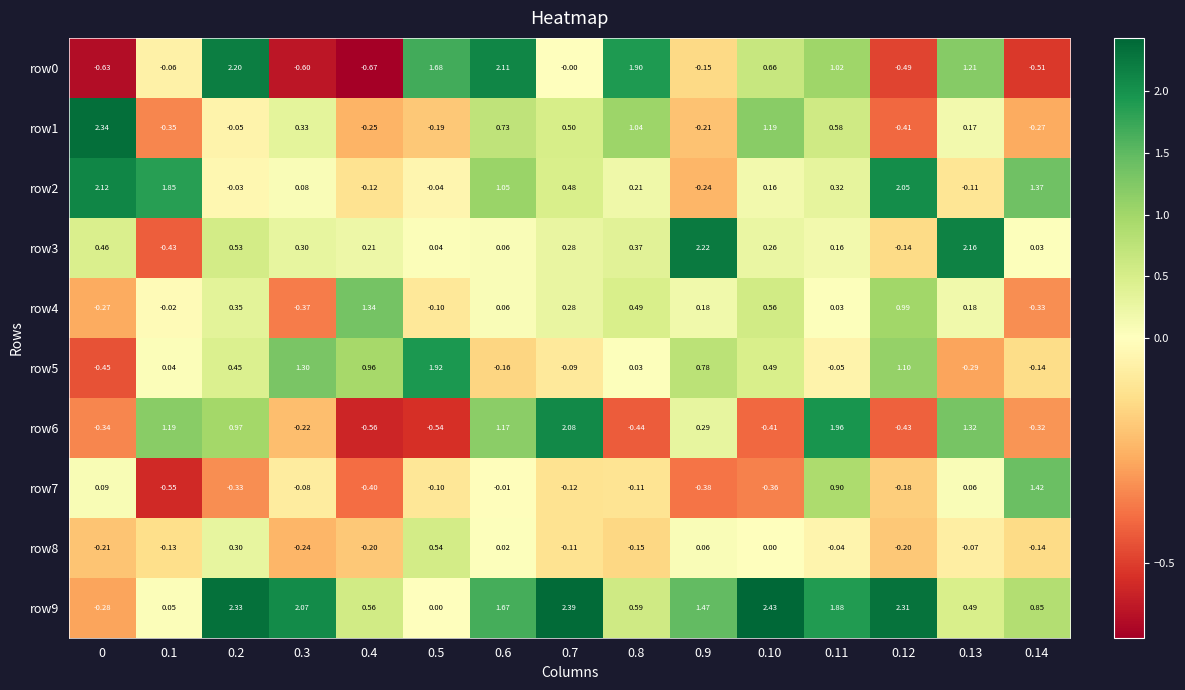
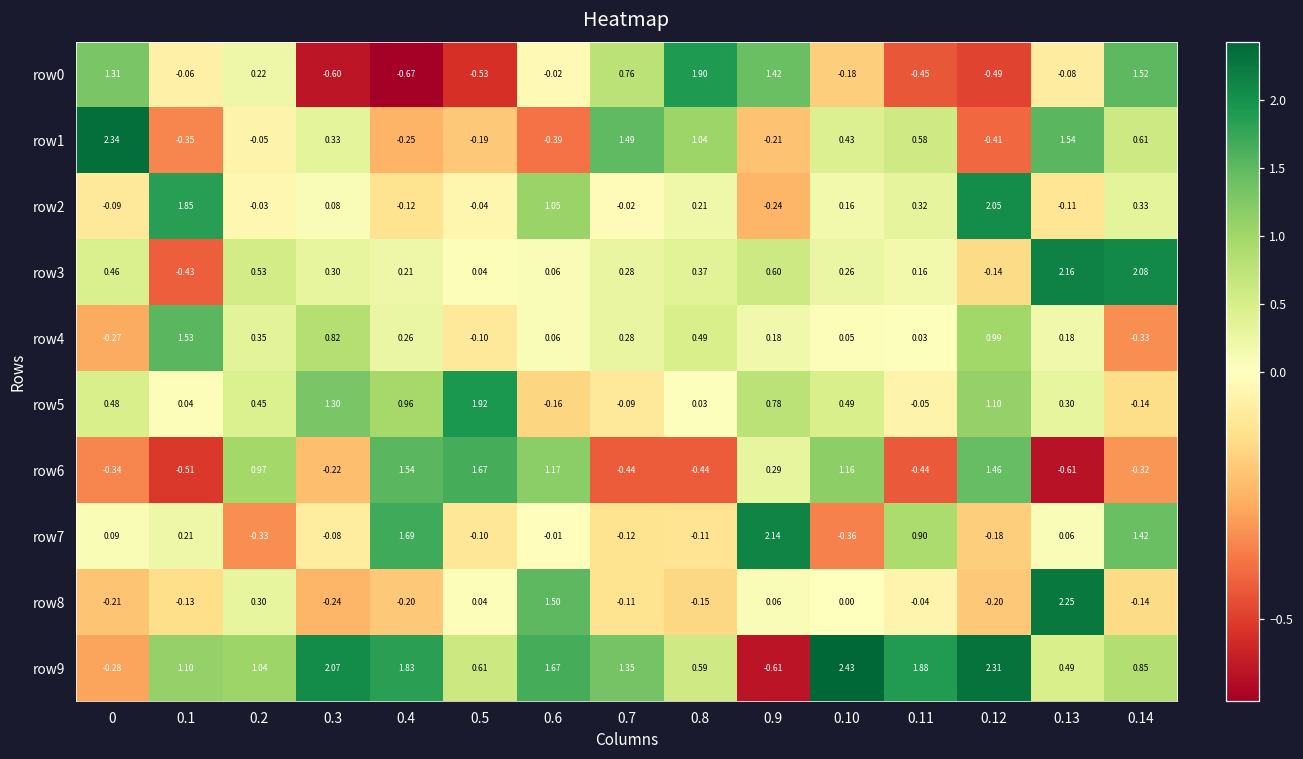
  {
    "row0": {
-     "0": -0.63,
+     "0": 1.31,
      "0.1": -0.06,
-     "0.2": 2.20,
+     "0.2": 0.22,
      "0.3": -0.60,
      "0.4": -0.67,
-     "0.5": 1.68,
-     "0.6": 2.11,
-     "0.7": -0.00,
+     "0.5": -0.53,
+     "0.6": -0.02,
+     "0.7": 0.76,
      "0.8": 1.90,
-     "0.9": -0.15,
-     "0.10": 0.66,
-     "0.11": 1.02,
+     "0.9": 1.42,
+     "0.10": -0.18,
+     "0.11": -0.45,
      "0.12": -0.49,
-     "0.13": 1.21,
-     "0.14": -0.51
+     "0.13": -0.08,
+     "0.14": 1.52
    },
    "row1": {
      "0": 2.34,
      "0.1": -0.35,
      "0.2": -0.05,
      "0.3": 0.33,
      "0.4": -0.25,
      "0.5": -0.19,
-     "0.6": 0.73,
-     "0.7": 0.50,
+     "0.6": -0.39,
+     "0.7": 1.49,
      "0.8": 1.04,
      "0.9": -0.21,
-     "0.10": 1.19,
+     "0.10": 0.43,
      "0.11": 0.58,
      "0.12": -0.41,
-     "0.13": 0.17,
-     "0.14": -0.27
+     "0.13": 1.54,
+     "0.14": 0.61
    },
    "row2": {
-     "0": 2.12,
+     "0": -0.09,
      "0.1": 1.85,
      "0.2": -0.03,
      "0.3": 0.08,
      "0.4": -0.12,
      "0.5": -0.04,
      "0.6": 1.05,
-     "0.7": 0.48,
+     "0.7": -0.02,
      "0.8": 0.21,
      "0.9": -0.24,
      "0.10": 0.16,
      "0.11": 0.32,
      "0.12": 2.05,
      "0.13": -0.11,
-     "0.14": 1.37
+     "0.14": 0.33
    },
    "row3": {
      "0": 0.46,
      "0.1": -0.43,
      "0.2": 0.53,
      "0.3": 0.30,
      "0.4": 0.21,
      "0.5": 0.04,
      "0.6": 0.06,
      "0.7": 0.28,
      "0.8": 0.37,
-     "0.9": 2.22,
+     "0.9": 0.60,
      "0.10": 0.26,
      "0.11": 0.16,
      "0.12": -0.14,
      "0.13": 2.16,
-     "0.14": 0.03
+     "0.14": 2.08
    },
    "row4": {
      "0": -0.27,
-     "0.1": -0.02,
+     "0.1": 1.53,
      "0.2": 0.35,
-     "0.3": -0.37,
-     "0.4": 1.34,
+     "0.3": 0.82,
+     "0.4": 0.26,
      "0.5": -0.10,
      "0.6": 0.06,
      "0.7": 0.28,
      "0.8": 0.49,
      "0.9": 0.18,
-     "0.10": 0.56,
+     "0.10": 0.05,
      "0.11": 0.03,
      "0.12": 0.99,
      "0.13": 0.18,
      "0.14": -0.33
    },
    "row5": {
-     "0": -0.45,
+     "0": 0.48,
      "0.1": 0.04,
      "0.2": 0.45,
      "0.3": 1.30,
      "0.4": 0.96,
      "0.5": 1.92,
      "0.6": -0.16,
      "0.7": -0.09,
      "0.8": 0.03,
      "0.9": 0.78,
      "0.10": 0.49,
      "0.11": -0.05,
      "0.12": 1.10,
-     "0.13": -0.29,
+     "0.13": 0.30,
      "0.14": -0.14
    },
    "row6": {
      "0": -0.34,
-     "0.1": 1.19,
+     "0.1": -0.51,
      "0.2": 0.97,
      "0.3": -0.22,
-     "0.4": -0.56,
-     "0.5": -0.54,
+     "0.4": 1.54,
+     "0.5": 1.67,
      "0.6": 1.17,
-     "0.7": 2.08,
+     "0.7": -0.44,
      "0.8": -0.44,
      "0.9": 0.29,
-     "0.10": -0.41,
-     "0.11": 1.96,
-     "0.12": -0.43,
-     "0.13": 1.32,
+     "0.10": 1.16,
+     "0.11": -0.44,
+     "0.12": 1.46,
+     "0.13": -0.61,
      "0.14": -0.32
    },
    "row7": {
      "0": 0.09,
-     "0.1": -0.55,
+     "0.1": 0.21,
      "0.2": -0.33,
      "0.3": -0.08,
-     "0.4": -0.40,
+     "0.4": 1.69,
      "0.5": -0.10,
      "0.6": -0.01,
      "0.7": -0.12,
      "0.8": -0.11,
-     "0.9": -0.38,
+     "0.9": 2.14,
      "0.10": -0.36,
      "0.11": 0.90,
      "0.12": -0.18,
      "0.13": 0.06,
      "0.14": 1.42
    },
    "row8": {
      "0": -0.21,
      "0.1": -0.13,
      "0.2": 0.30,
      "0.3": -0.24,
      "0.4": -0.20,
-     "0.5": 0.54,
-     "0.6": 0.02,
+     "0.5": 0.04,
+     "0.6": 1.50,
      "0.7": -0.11,
      "0.8": -0.15,
      "0.9": 0.06,
      "0.10": 0.00,
      "0.11": -0.04,
      "0.12": -0.20,
-     "0.13": -0.07,
+     "0.13": 2.25,
      "0.14": -0.14
    },
    "row9": {
      "0": -0.28,
-     "0.1": 0.05,
-     "0.2": 2.33,
+     "0.1": 1.10,
+     "0.2": 1.04,
      "0.3": 2.07,
-     "0.4": 0.56,
-     "0.5": 0.00,
+     "0.4": 1.83,
+     "0.5": 0.61,
      "0.6": 1.67,
-     "0.7": 2.39,
+     "0.7": 1.35,
      "0.8": 0.59,
-     "0.9": 1.47,
+     "0.9": -0.61,
      "0.10": 2.43,
      "0.11": 1.88,
      "0.12": 2.31,
      "0.13": 0.49,
      "0.14": 0.85
    }
  }
